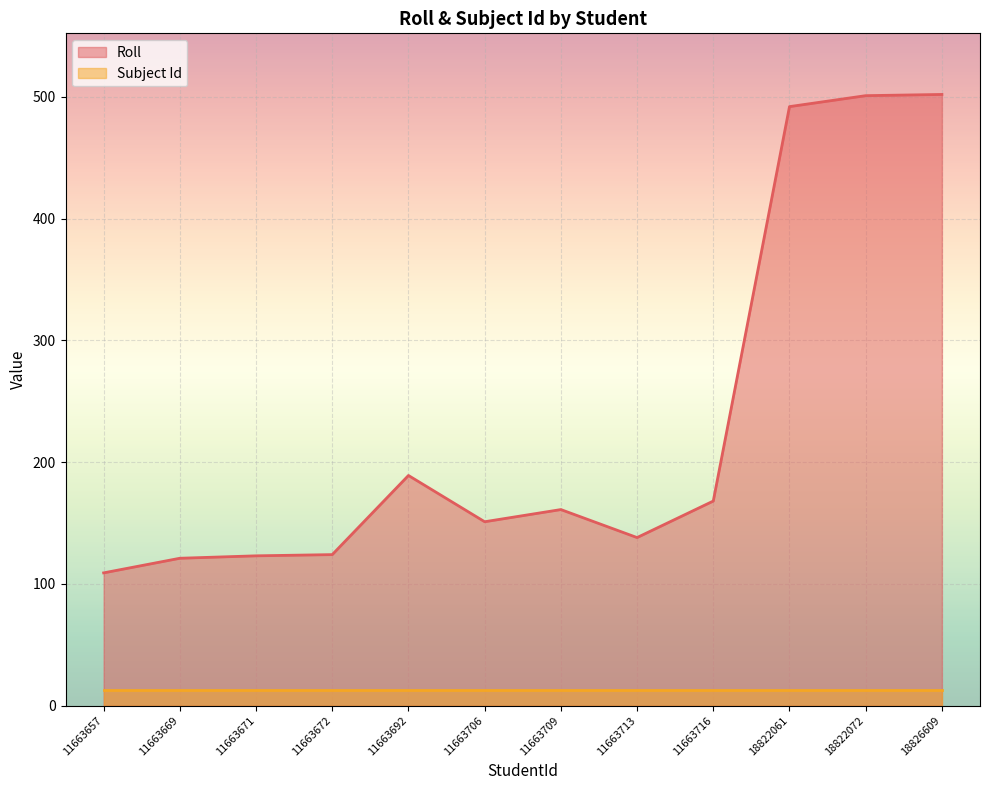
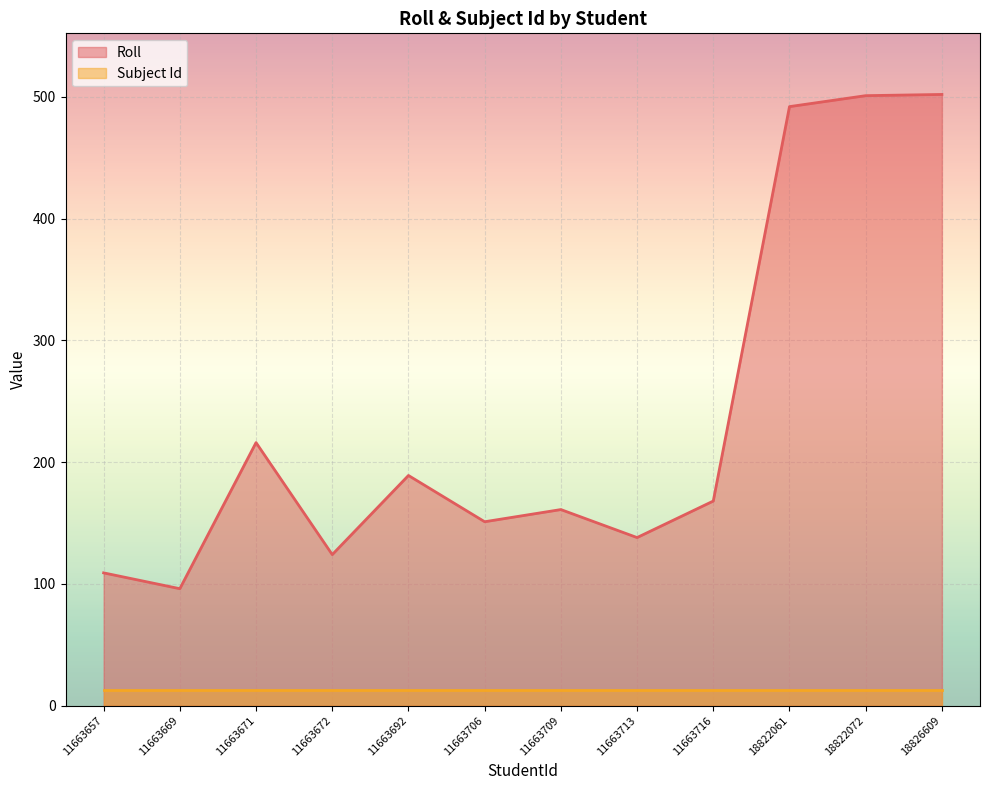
  {
    "Roll": {
      "11663657": 109,
-     "11663669": 121,
-     "11663671": 123,
+     "11663669": 96,
+     "11663671": 216,
      "11663672": 124,
      "11663692": 189,
      "11663706": 151,
      "11663709": 161,
      "11663713": 138,
      "11663716": 168,
      "18822061": 492,
      "18822072": 501,
      "18826609": 502
    },
    "Subject Id": {
      "11663657": 13,
      "11663669": 13,
      "11663671": 13,
      "11663672": 13,
      "11663692": 13,
      "11663706": 13,
      "11663709": 13,
      "11663713": 13,
      "11663716": 13,
      "18822061": 13,
      "18822072": 13,
      "18826609": 13
    }
  }
